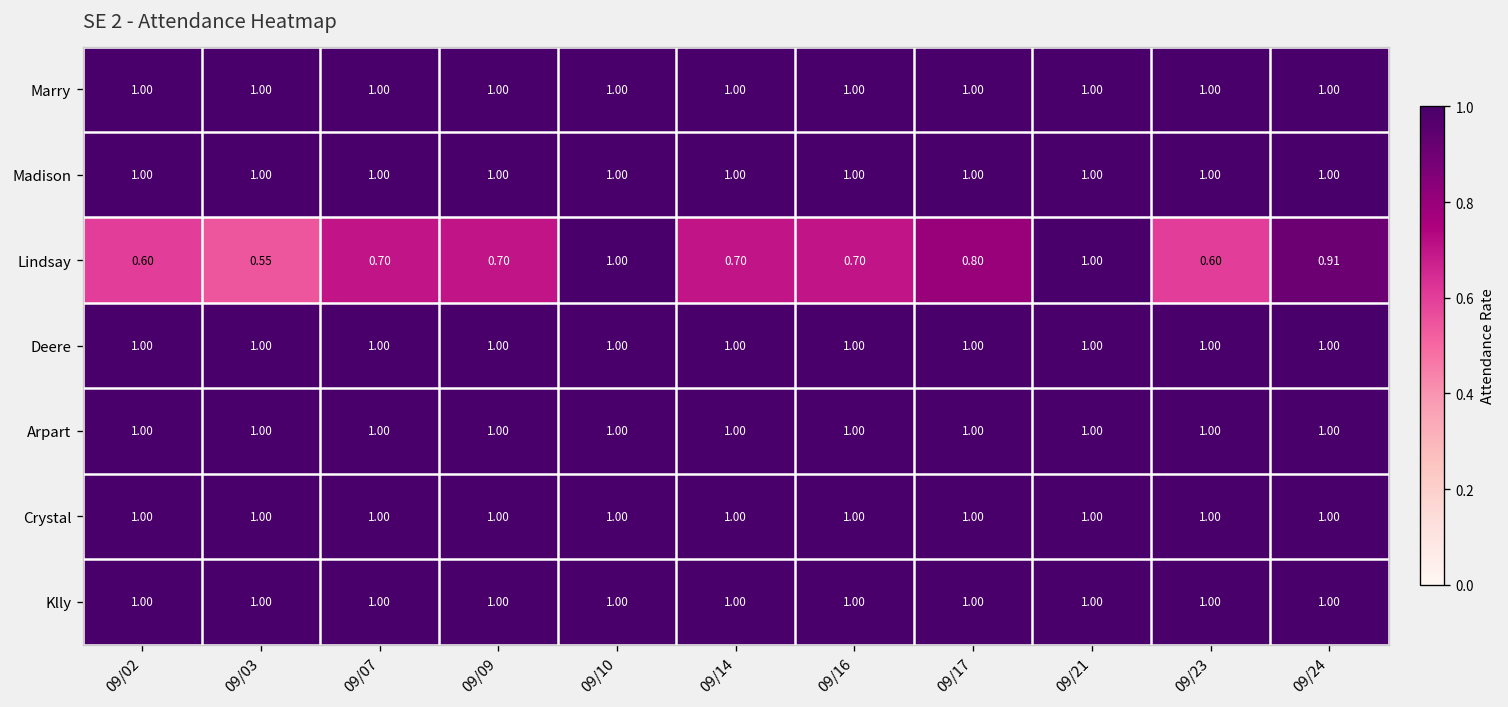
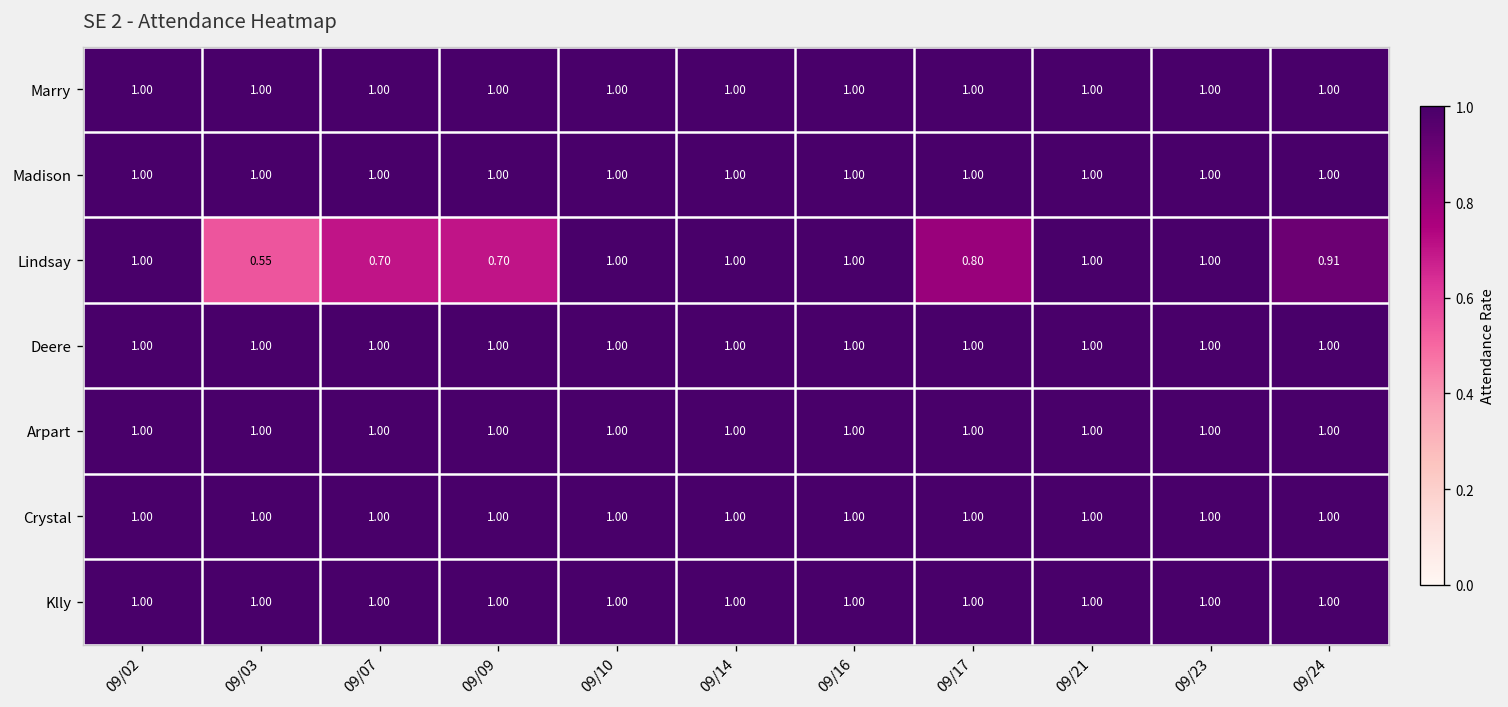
  {
    "Marry": {
      "09/02": 1.00,
      "09/03": 1.00,
      "09/07": 1.00,
      "09/09": 1.00,
      "09/10": 1.00,
      "09/14": 1.00,
      "09/16": 1.00,
      "09/17": 1.00,
      "09/21": 1.00,
      "09/23": 1.00,
      "09/24": 1.00
    },
    "Madison": {
      "09/02": 1.00,
      "09/03": 1.00,
      "09/07": 1.00,
      "09/09": 1.00,
      "09/10": 1.00,
      "09/14": 1.00,
      "09/16": 1.00,
      "09/17": 1.00,
      "09/21": 1.00,
      "09/23": 1.00,
      "09/24": 1.00
    },
    "Lindsay": {
-     "09/02": 0.60,
+     "09/02": 1.00,
      "09/03": 0.55,
      "09/07": 0.70,
      "09/09": 0.70,
      "09/10": 1.00,
-     "09/14": 0.70,
-     "09/16": 0.70,
+     "09/14": 1.00,
+     "09/16": 1.00,
      "09/17": 0.80,
      "09/21": 1.00,
-     "09/23": 0.60,
+     "09/23": 1.00,
      "09/24": 0.91
    },
    "Deere": {
      "09/02": 1.00,
      "09/03": 1.00,
      "09/07": 1.00,
      "09/09": 1.00,
      "09/10": 1.00,
      "09/14": 1.00,
      "09/16": 1.00,
      "09/17": 1.00,
      "09/21": 1.00,
      "09/23": 1.00,
      "09/24": 1.00
    },
    "Arpart": {
      "09/02": 1.00,
      "09/03": 1.00,
      "09/07": 1.00,
      "09/09": 1.00,
      "09/10": 1.00,
      "09/14": 1.00,
      "09/16": 1.00,
      "09/17": 1.00,
      "09/21": 1.00,
      "09/23": 1.00,
      "09/24": 1.00
    },
    "Crystal": {
      "09/02": 1.00,
      "09/03": 1.00,
      "09/07": 1.00,
      "09/09": 1.00,
      "09/10": 1.00,
      "09/14": 1.00,
      "09/16": 1.00,
      "09/17": 1.00,
      "09/21": 1.00,
      "09/23": 1.00,
      "09/24": 1.00
    },
    "Klly": {
      "09/02": 1.00,
      "09/03": 1.00,
      "09/07": 1.00,
      "09/09": 1.00,
      "09/10": 1.00,
      "09/14": 1.00,
      "09/16": 1.00,
      "09/17": 1.00,
      "09/21": 1.00,
      "09/23": 1.00,
      "09/24": 1.00
    }
  }
